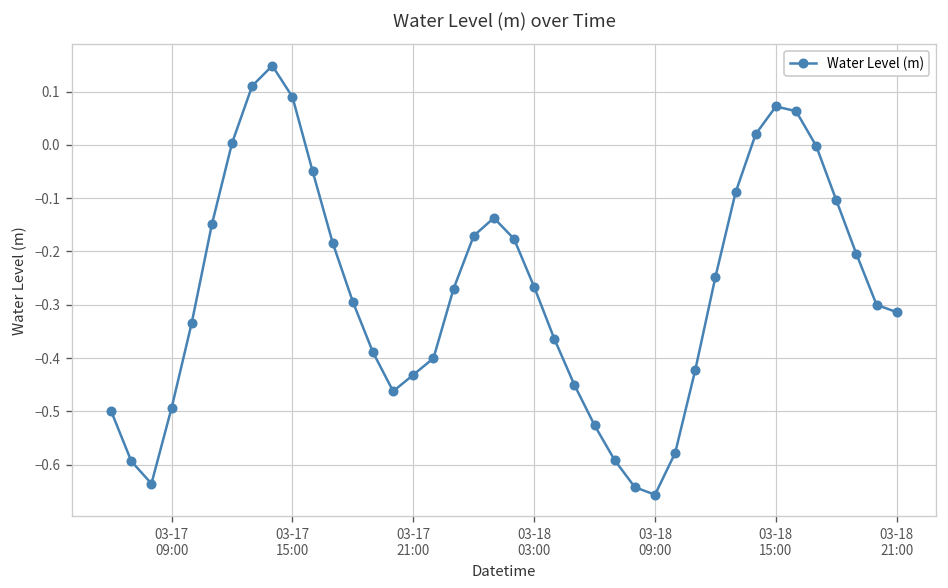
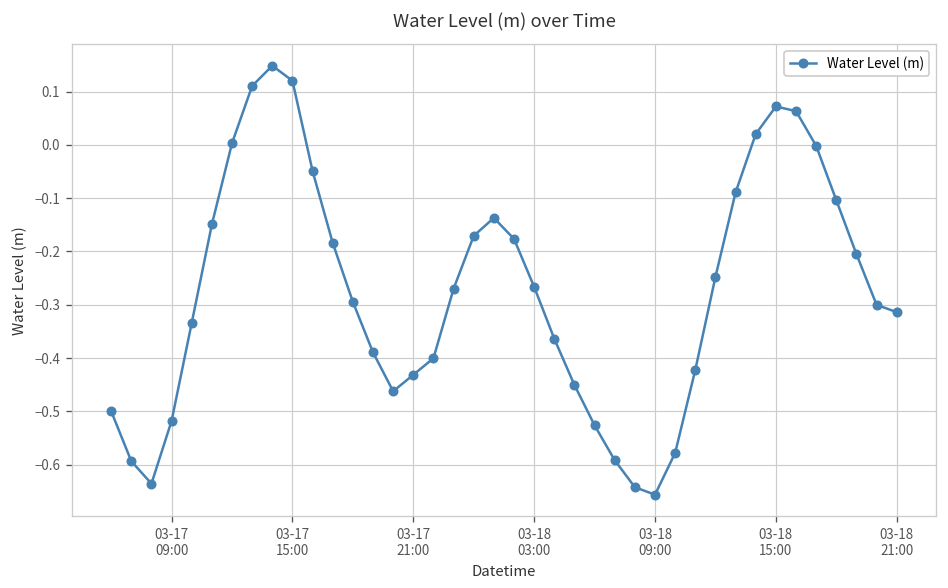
  {
-   "03-17 09:00": -0.49,
-   "03-17 15:00": 0.09,
+   "03-17 09:00": -0.52,
+   "03-17 15:00": 0.12,
    "03-17 21:00": -0.43,
    "03-18 03:00": -0.27,
    "03-18 09:00": -0.66,
    "03-18 15:00": 0.07,
    "03-18 21:00": -0.31
  }
